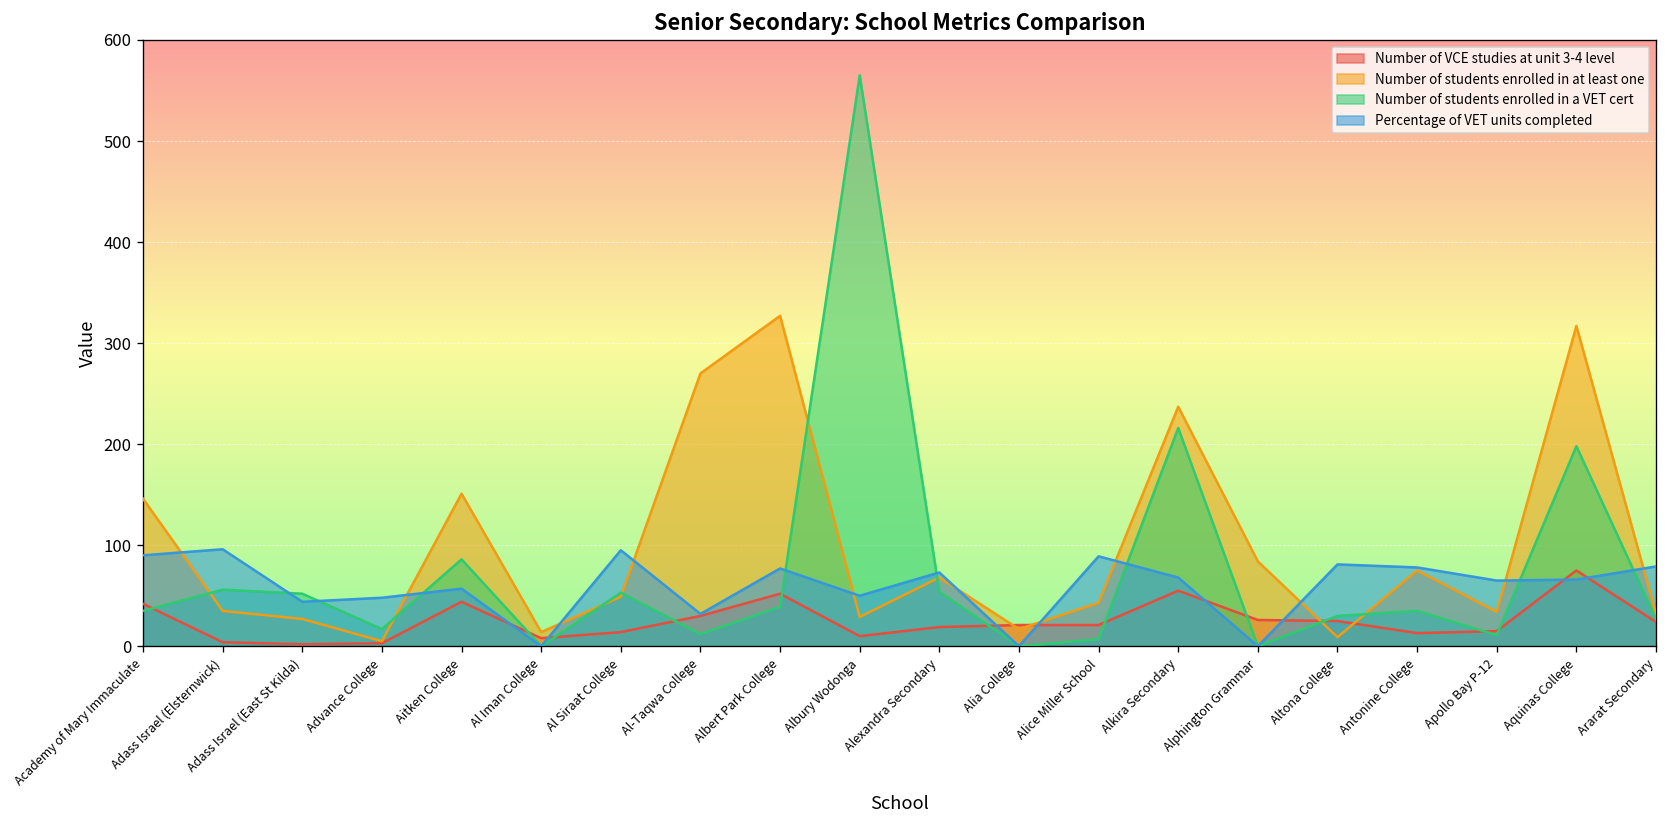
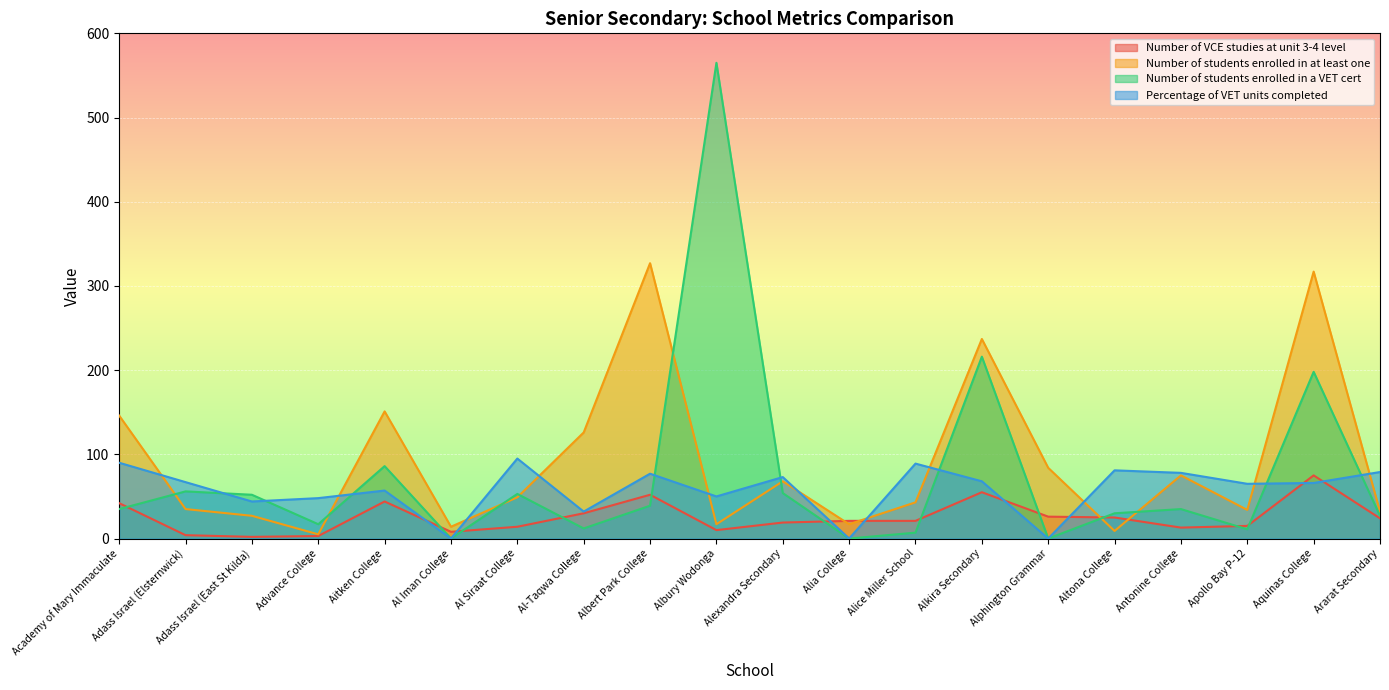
  {
    "Number of VCE studies at unit 3-4 level": {
      "Academy of Mary Immaculate": 40,
      "Adass Israel (Elsternwick)": 0,
      "Adass Israel (East St Kilda)": 0,
      "Aitken College": 40,
      "Al Iman College": 10,
      "Al Siraat College": 10,
      "Albert Park College": 50,
      "Albury Wodonga": 10,
      "Alexandra Secondary": 20,
      "Alia College": 20,
      "Alice Miller School": 20,
      "Alkira Secondary": 60,
      "Alphington Grammar": 30,
      "Altona College": 30,
      "Antonine College": 10,
      "Apollo Bay P-12": 20,
      "Aquinas College": 80
    },
    "Number of students enrolled in at least one": {
      "Academy of Mary Immaculate": 150,
      "Adass Israel (Elsternwick)": 40,
      "Adass Israel (East St Kilda)": 30,
      "Aitken College": 150,
      "Al Iman College": 10,
      "Al Siraat College": 50,
-     "Al-Taqwa College": 270,
+     "Al-Taqwa College": 130,
      "Albert Park College": 330,
-     "Albury Wodonga": 30,
+     "Albury Wodonga": 20,
      "Alexandra Secondary": 70,
      "Alia College": 20,
      "Alice Miller School": 40,
      "Alkira Secondary": 240,
      "Alphington Grammar": 80,
      "Altona College": 10,
      "Apollo Bay P-12": 30,
      "Aquinas College": 320,
      "Ararat Secondary": 30
    },
    "Number of students enrolled in a VET cert": {
      "Academy of Mary Immaculate": 40,
      "Adass Israel (Elsternwick)": 60,
      "Adass Israel (East St Kilda)": 50,
      "Advance College": 20,
      "Aitken College": 90,
      "Al Siraat College": 50,
      "Al-Taqwa College": 10,
      "Albert Park College": 40,
      "Albury Wodonga": 570,
      "Alexandra Secondary": 50,
      "Alice Miller School": 10,
      "Alkira Secondary": 220,
      "Altona College": 30,
      "Antonine College": 40,
      "Apollo Bay P-12": 10,
      "Aquinas College": 200
    },
    "Percentage of VET units completed": {
      "Academy of Mary Immaculate": 90,
-     "Adass Israel (Elsternwick)": 100,
+     "Adass Israel (Elsternwick)": 70,
      "Adass Israel (East St Kilda)": 40,
      "Advance College": 50,
      "Aitken College": 60,
      "Al Siraat College": 100,
      "Albert Park College": 80,
      "Albury Wodonga": 50,
      "Alexandra Secondary": 70,
      "Alice Miller School": 90,
      "Alkira Secondary": 70,
      "Altona College": 80,
      "Apollo Bay P-12": 70,
      "Aquinas College": 70,
      "Ararat Secondary": 80
    }
  }
